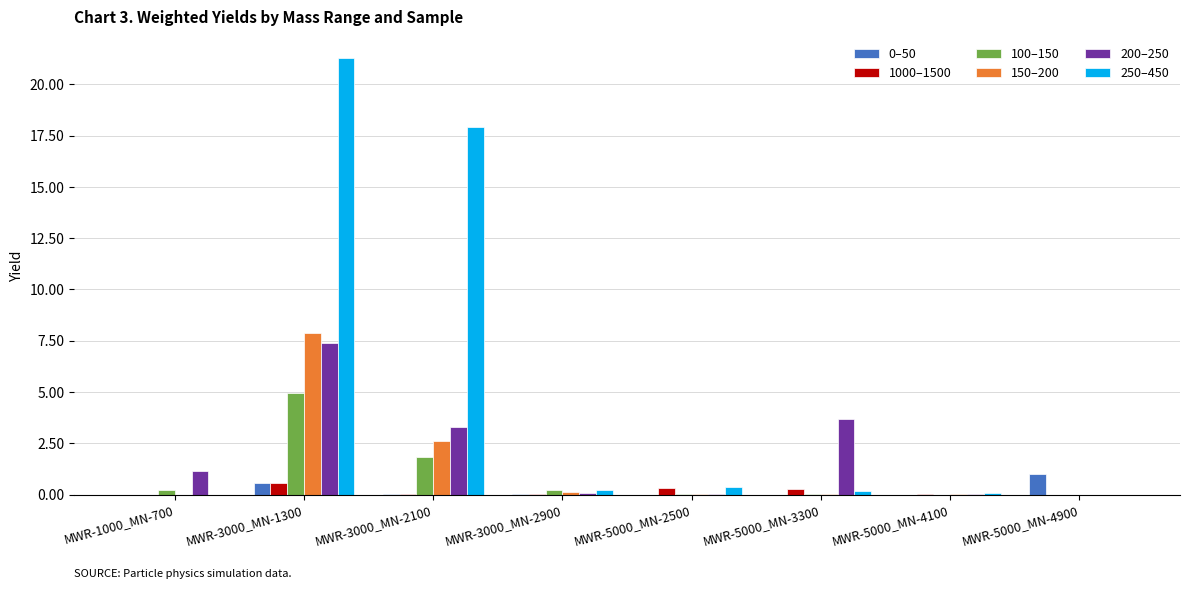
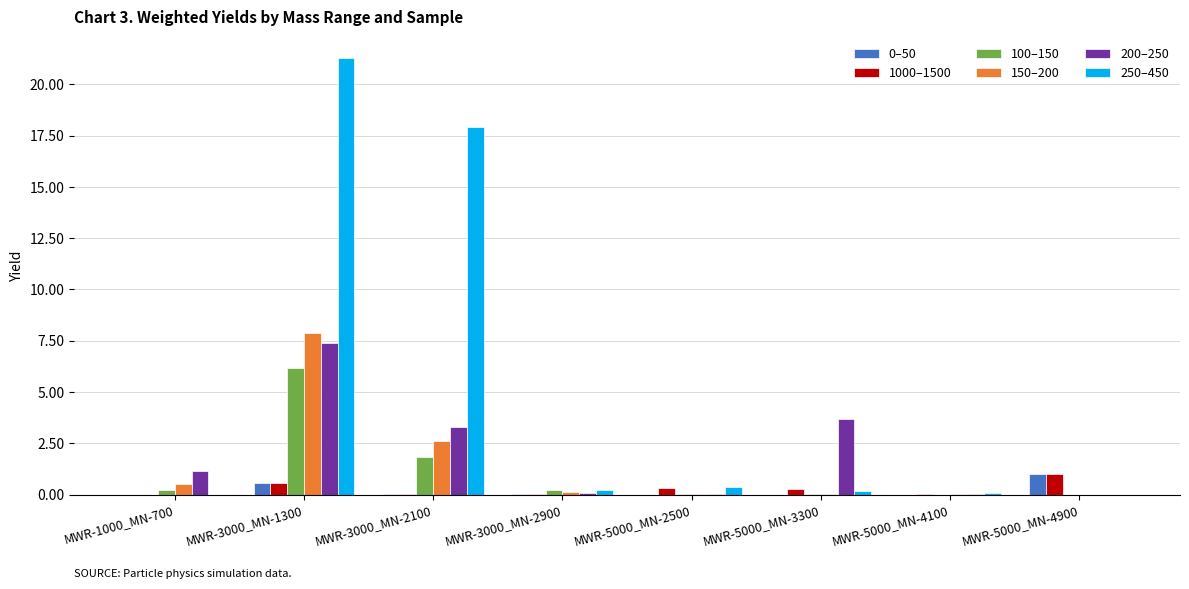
  {
    "0–50": {
      "MWR-1000_MN-700": 0.0,
      "MWR-3000_MN-1300": 0.6,
      "MWR-5000_MN-4900": 1.0
    },
    "1000–1500": {
      "MWR-1000_MN-700": 0.0,
      "MWR-3000_MN-1300": 0.5,
      "MWR-5000_MN-2500": 0.3,
      "MWR-5000_MN-3300": 0.3,
-     "MWR-5000_MN-4900": 0.0
+     "MWR-5000_MN-4900": 1.0
    },
    "100–150": {
      "MWR-1000_MN-700": 0.2,
-     "MWR-3000_MN-1300": 5.0,
+     "MWR-3000_MN-1300": 6.2,
      "MWR-3000_MN-2100": 1.8,
      "MWR-3000_MN-2900": 0.2
    },
    "150–200": {
-     "MWR-1000_MN-700": 0.0,
+     "MWR-1000_MN-700": 0.5,
      "MWR-3000_MN-1300": 7.9,
      "MWR-3000_MN-2100": 2.6,
      "MWR-3000_MN-2900": 0.1
    },
    "200–250": {
      "MWR-1000_MN-700": 1.2,
      "MWR-3000_MN-1300": 7.4,
      "MWR-3000_MN-2100": 3.3,
      "MWR-5000_MN-3300": 3.7
    },
    "250–450": {
      "MWR-1000_MN-700": 0.0,
      "MWR-3000_MN-1300": 21.3,
      "MWR-3000_MN-2100": 17.9,
      "MWR-3000_MN-2900": 0.2,
      "MWR-5000_MN-2500": 0.4,
      "MWR-5000_MN-3300": 0.2
    }
  }
